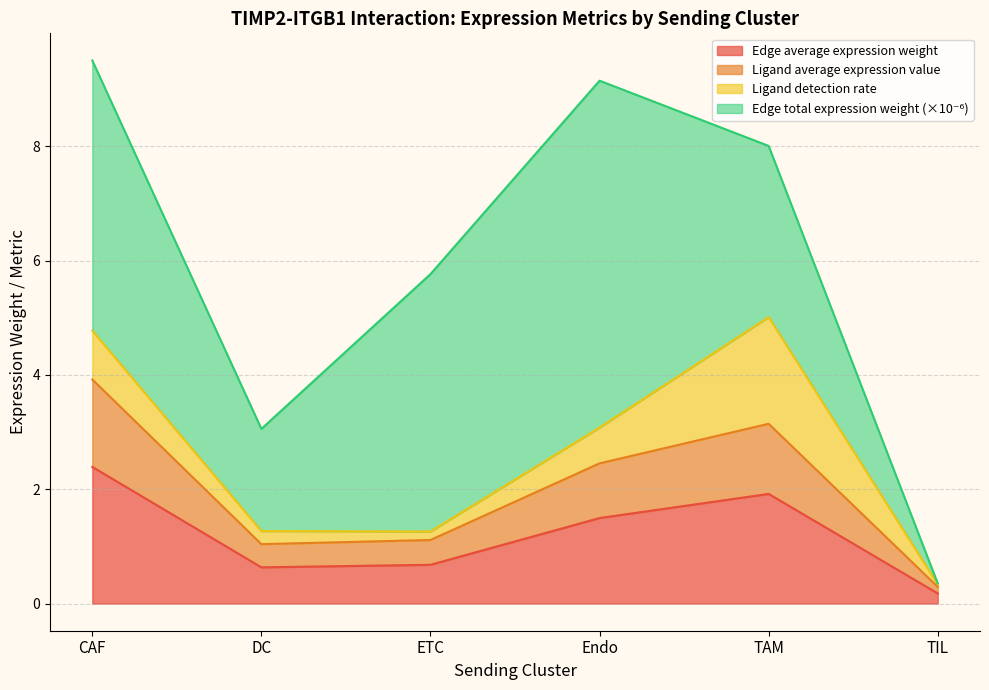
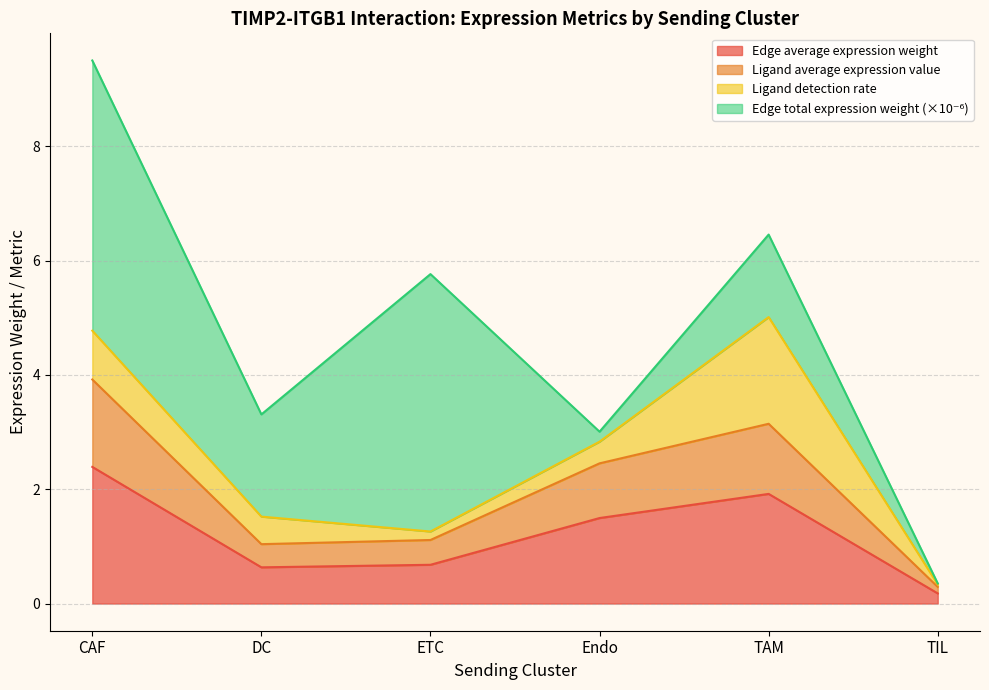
  {
    "Ligand detection rate": {
      "CAF": 0.9,
-     "DC": 0.2,
+     "DC": 0.5,
      "ETC": 0.1,
-     "Endo": 0.6,
+     "Endo": 0.4,
      "TAM": 1.9
    },
    "Edge total expression weight (×10⁻⁶)": {
      "CAF": 4.7,
      "DC": 1.8,
      "ETC": 4.5,
-     "Endo": 6.1,
-     "TAM": 3.0
+     "Endo": 0.2,
+     "TAM": 1.4
    }
  }
